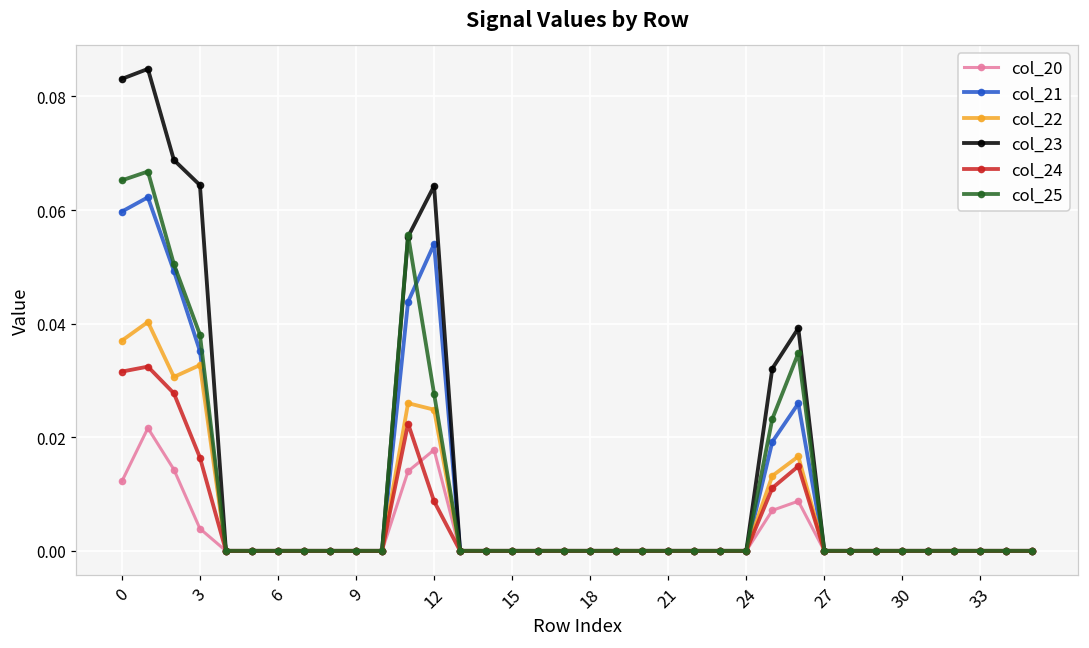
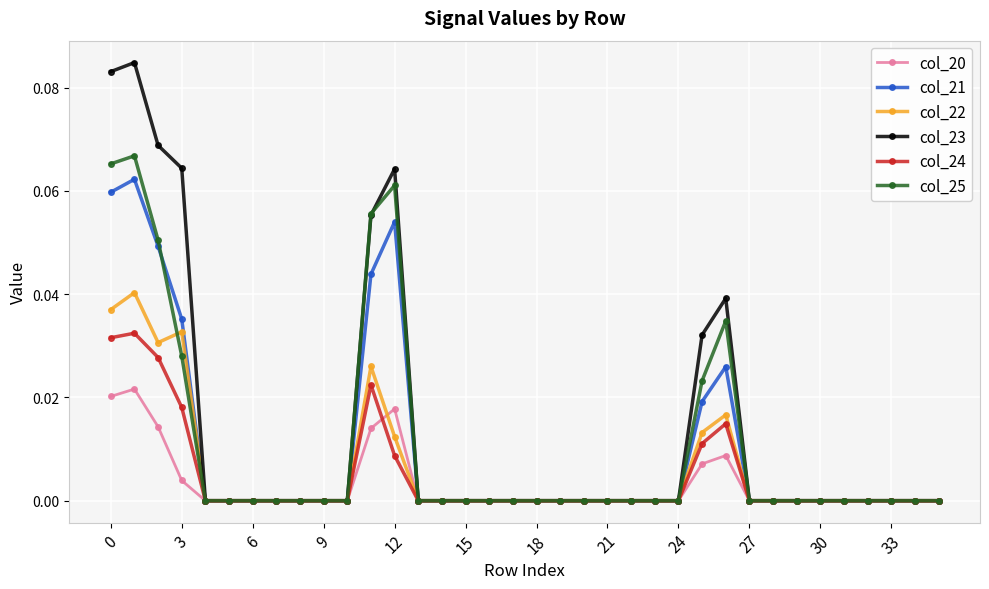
  {
    "col_20": {
-     "0": 0.012,
+     "0": 0.020,
      "3": 0.004,
      "12": 0.018
    },
    "col_21": {
      "0": 0.060,
      "3": 0.035,
      "12": 0.054
    },
    "col_22": {
      "0": 0.037,
      "3": 0.033,
-     "12": 0.025
+     "12": 0.012
    },
    "col_23": {
      "0": 0.083,
      "3": 0.064,
      "12": 0.064
    },
    "col_24": {
      "0": 0.032,
-     "3": 0.016,
+     "3": 0.018,
      "12": 0.009
    },
    "col_25": {
      "0": 0.065,
-     "3": 0.038,
-     "12": 0.028
+     "3": 0.028,
+     "12": 0.061
    }
  }
